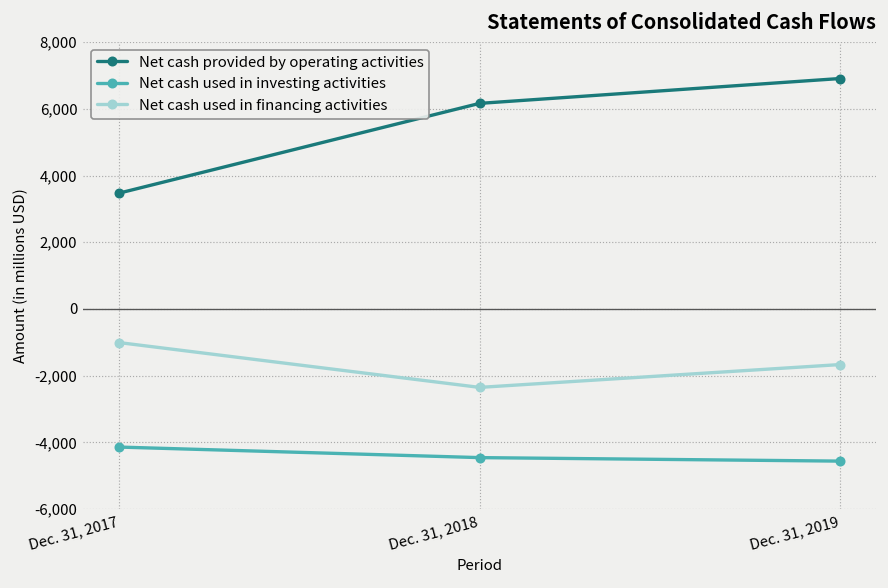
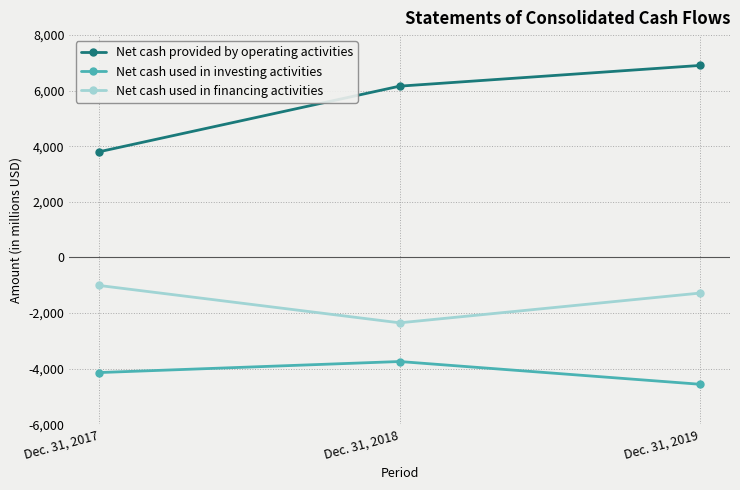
  {
    "Net cash provided by operating activities": {
-     "Dec. 31, 2017": "3,500",
+     "Dec. 31, 2017": "3,800",
      "Dec. 31, 2018": "6,200",
      "Dec. 31, 2019": "6,900"
    },
    "Net cash used in investing activities": {
      "Dec. 31, 2017": "-4,100",
-     "Dec. 31, 2018": "-4,500",
+     "Dec. 31, 2018": "-3,700",
      "Dec. 31, 2019": "-4,600"
    },
    "Net cash used in financing activities": {
      "Dec. 31, 2017": "-1,000",
      "Dec. 31, 2018": "-2,400",
-     "Dec. 31, 2019": "-1,700"
+     "Dec. 31, 2019": "-1,300"
    }
  }
